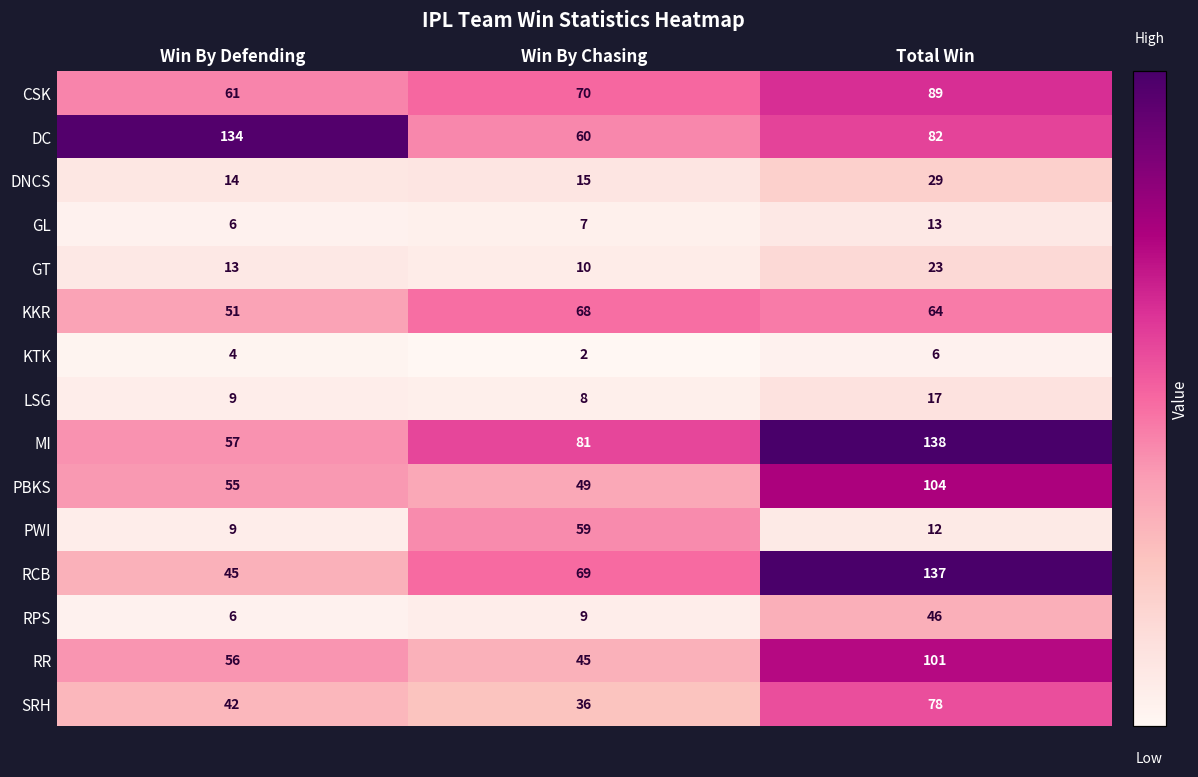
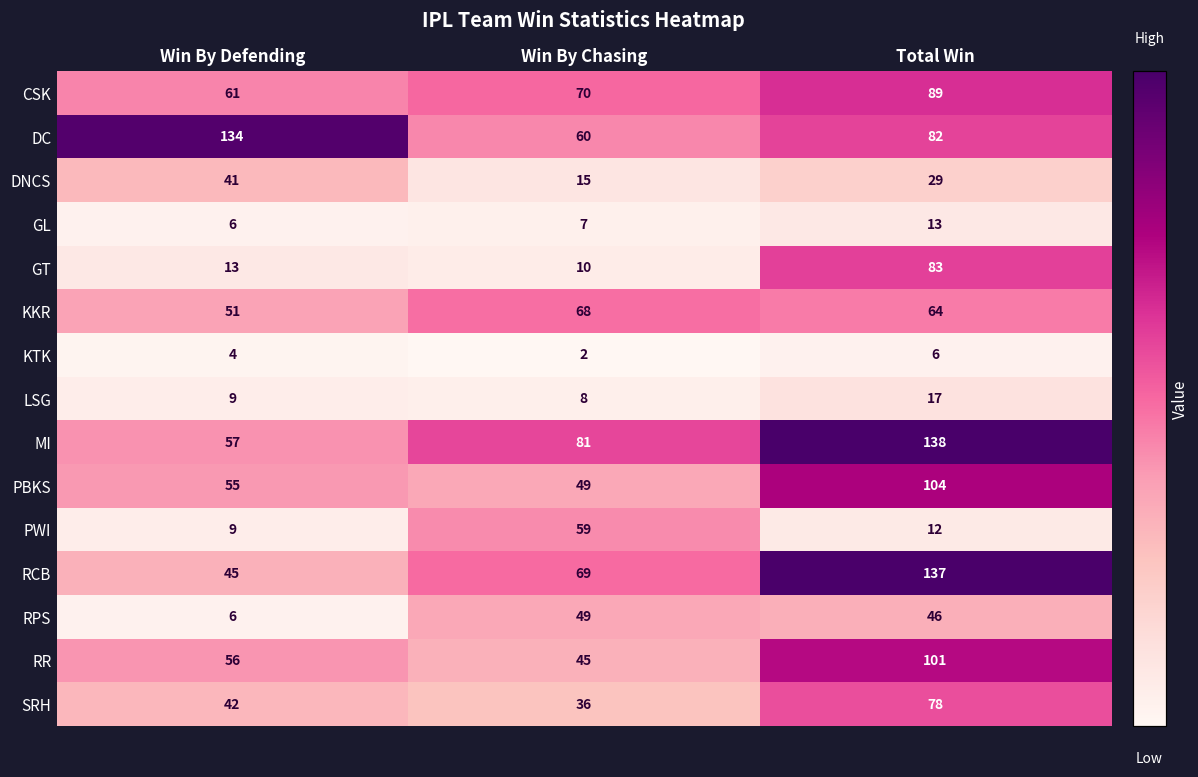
  {
    "CSK": {
      "Win By Defending": 61,
      "Win By Chasing": 70,
      "Total Win": 89
    },
    "DC": {
      "Win By Defending": 134,
      "Win By Chasing": 60,
      "Total Win": 82
    },
    "DNCS": {
-     "Win By Defending": 14,
+     "Win By Defending": 41,
      "Win By Chasing": 15,
      "Total Win": 29
    },
    "GL": {
      "Win By Defending": 6,
      "Win By Chasing": 7,
      "Total Win": 13
    },
    "GT": {
      "Win By Defending": 13,
      "Win By Chasing": 10,
-     "Total Win": 23
+     "Total Win": 83
    },
    "KKR": {
      "Win By Defending": 51,
      "Win By Chasing": 68,
      "Total Win": 64
    },
    "KTK": {
      "Win By Defending": 4,
      "Win By Chasing": 2,
      "Total Win": 6
    },
    "LSG": {
      "Win By Defending": 9,
      "Win By Chasing": 8,
      "Total Win": 17
    },
    "MI": {
      "Win By Defending": 57,
      "Win By Chasing": 81,
      "Total Win": 138
    },
    "PBKS": {
      "Win By Defending": 55,
      "Win By Chasing": 49,
      "Total Win": 104
    },
    "PWI": {
      "Win By Defending": 9,
      "Win By Chasing": 59,
      "Total Win": 12
    },
    "RCB": {
      "Win By Defending": 45,
      "Win By Chasing": 69,
      "Total Win": 137
    },
    "RPS": {
      "Win By Defending": 6,
-     "Win By Chasing": 9,
+     "Win By Chasing": 49,
      "Total Win": 46
    },
    "RR": {
      "Win By Defending": 56,
      "Win By Chasing": 45,
      "Total Win": 101
    },
    "SRH": {
      "Win By Defending": 42,
      "Win By Chasing": 36,
      "Total Win": 78
    }
  }
